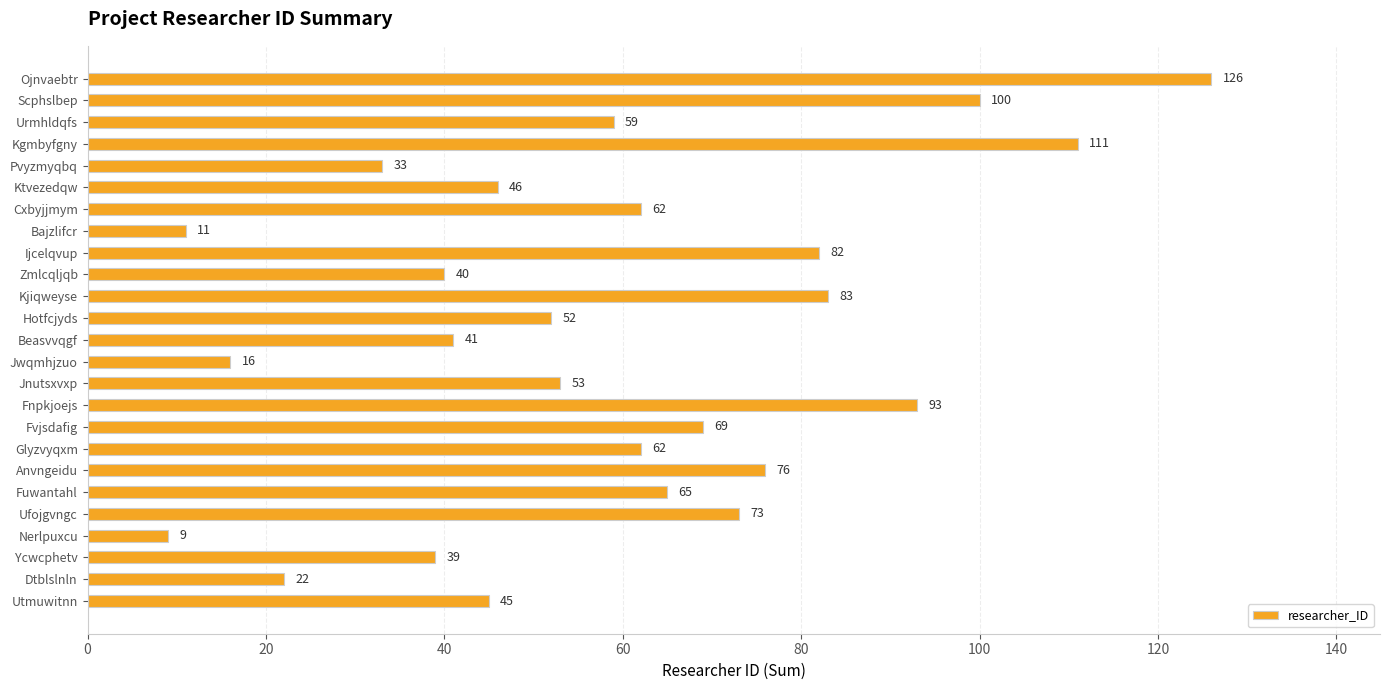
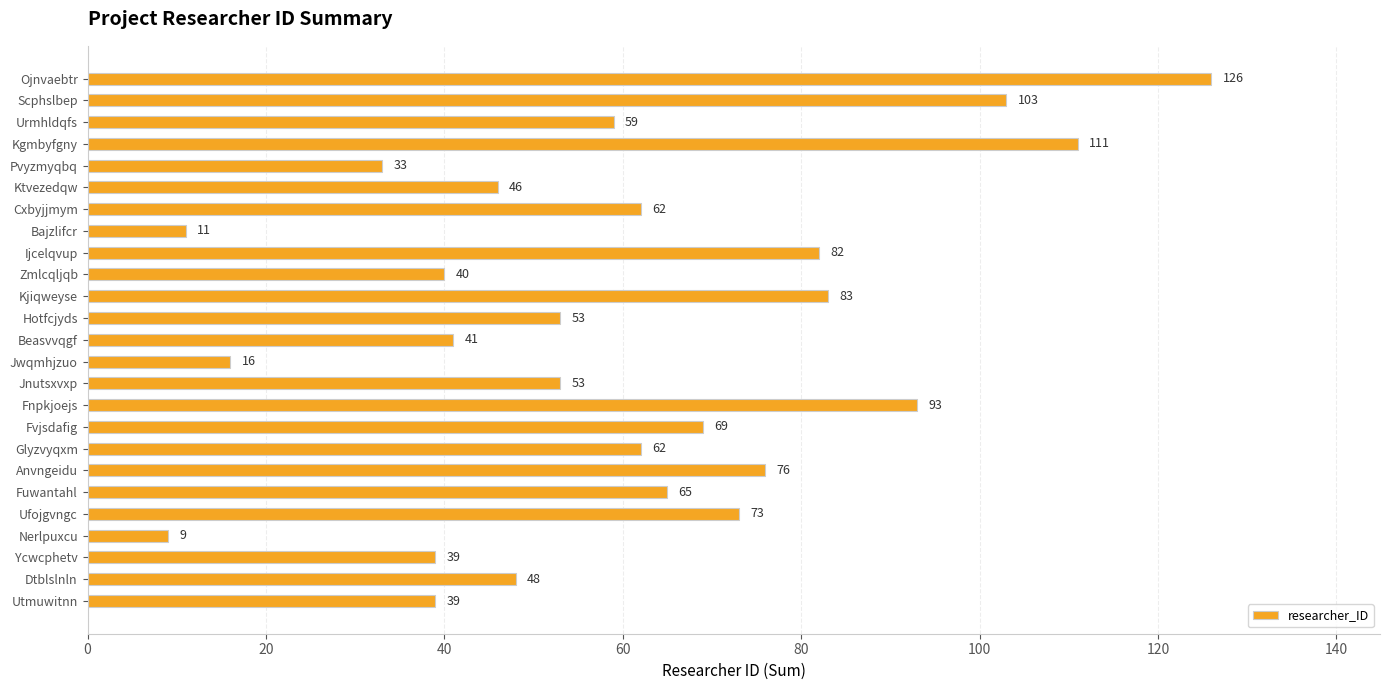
  {
    "Ojnvaebtr": 126,
-   "Scphslbep": 100,
+   "Scphslbep": 103,
    "Urmhldqfs": 59,
    "Kgmbyfgny": 111,
    "Pvyzmyqbq": 33,
    "Ktvezedqw": 46,
    "Cxbyjjmym": 62,
    "Bajzlifcr": 11,
    "Ijcelqvup": 82,
    "Zmlcqljqb": 40,
    "Kjiqweyse": 83,
-   "Hotfcjyds": 52,
+   "Hotfcjyds": 53,
    "Beasvvqgf": 41,
    "Jwqmhjzuo": 16,
    "Jnutsxvxp": 53,
    "Fnpkjoejs": 93,
    "Fvjsdafig": 69,
    "Glyzvyqxm": 62,
    "Anvngeidu": 76,
    "Fuwantahl": 65,
    "Ufojgvngc": 73,
    "Nerlpuxcu": 9,
    "Ycwcphetv": 39,
-   "Dtblslnln": 22,
-   "Utmuwitnn": 45
+   "Dtblslnln": 48,
+   "Utmuwitnn": 39
  }
